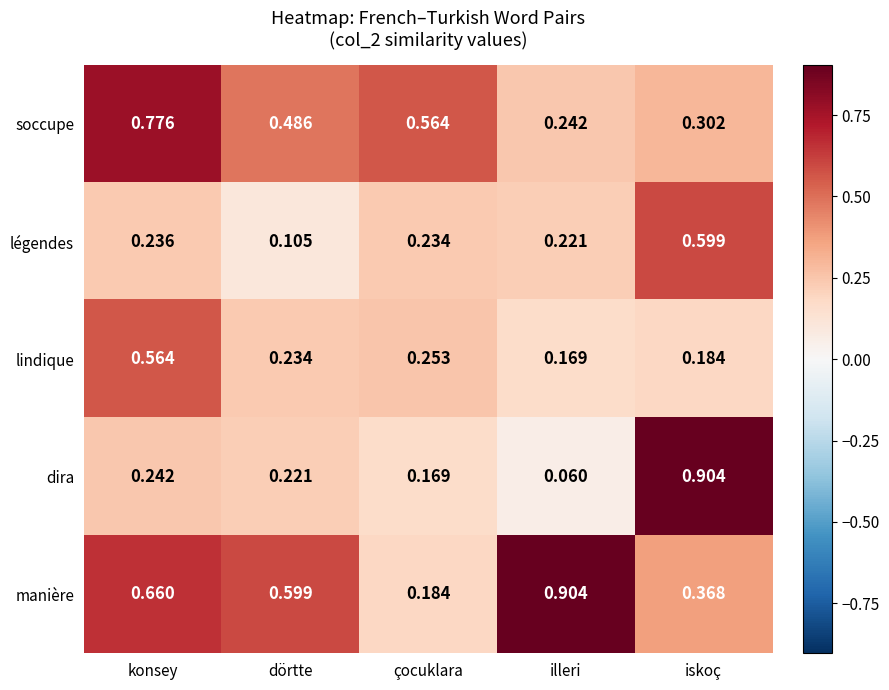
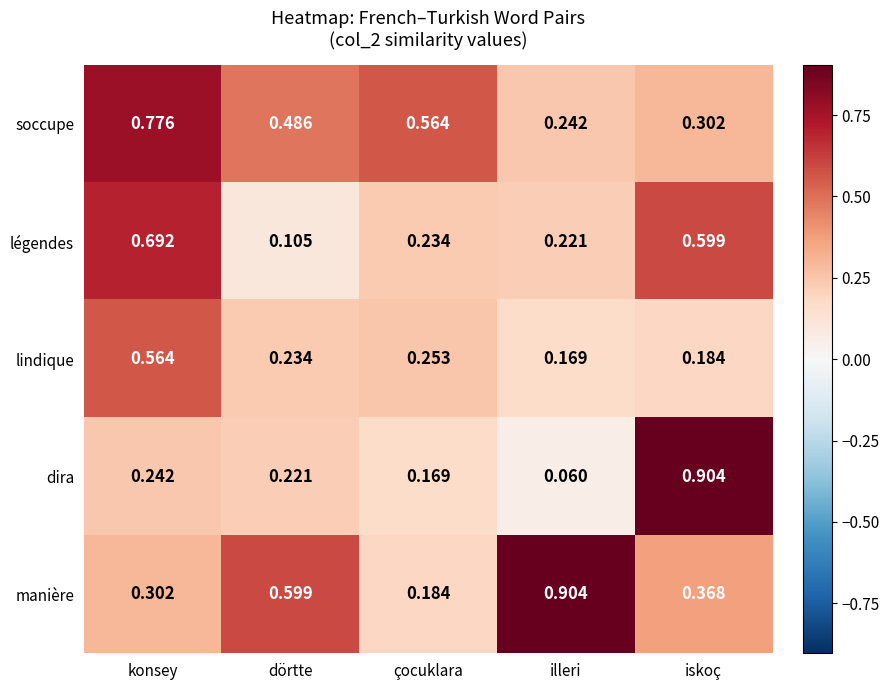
  {
    "soccupe": {
      "konsey": 0.776,
      "dörtte": 0.486,
      "çocuklara": 0.564,
      "illeri": 0.242,
      "iskoç": 0.302
    },
    "légendes": {
-     "konsey": 0.236,
+     "konsey": 0.692,
      "dörtte": 0.105,
      "çocuklara": 0.234,
      "illeri": 0.221,
      "iskoç": 0.599
    },
    "lindique": {
      "konsey": 0.564,
      "dörtte": 0.234,
      "çocuklara": 0.253,
      "illeri": 0.169,
      "iskoç": 0.184
    },
    "dira": {
      "konsey": 0.242,
      "dörtte": 0.221,
      "çocuklara": 0.169,
      "illeri": 0.060,
      "iskoç": 0.904
    },
    "manière": {
-     "konsey": 0.660,
+     "konsey": 0.302,
      "dörtte": 0.599,
      "çocuklara": 0.184,
      "illeri": 0.904,
      "iskoç": 0.368
    }
  }
